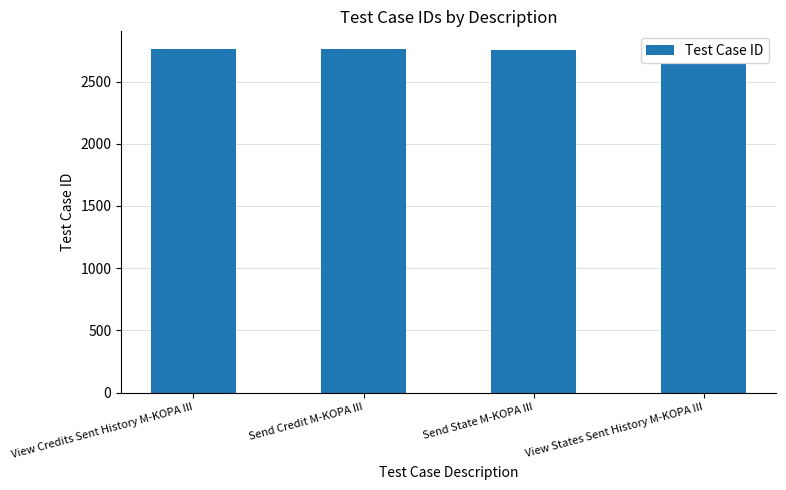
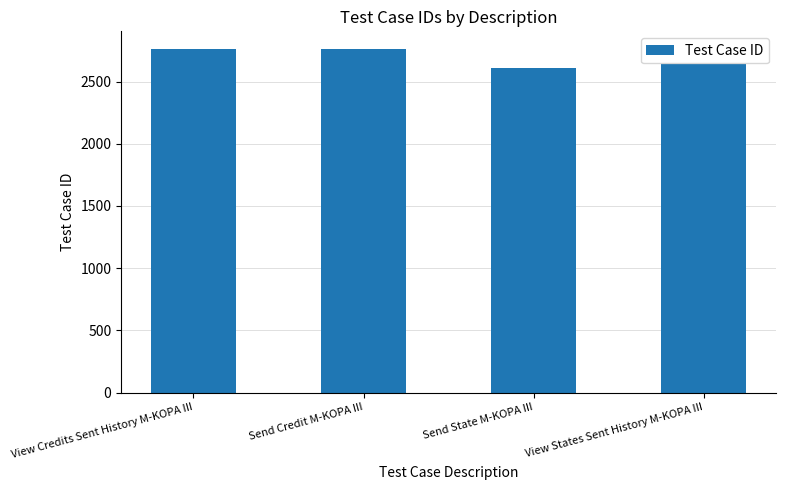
  {
    "View Credits Sent History M-KOPA III": 2760,
    "Send Credit M-KOPA III": 2770,
-   "Send State M-KOPA III": 2760,
+   "Send State M-KOPA III": 2610,
    "View States Sent History M-KOPA III": 2640
  }
